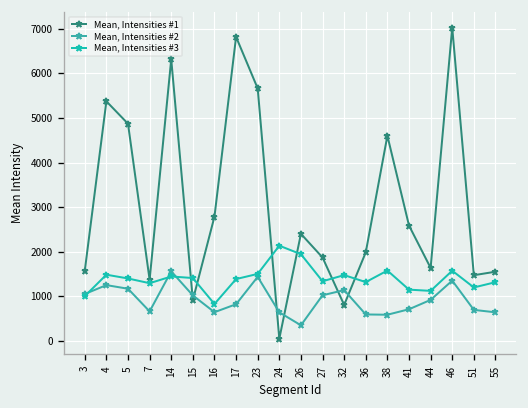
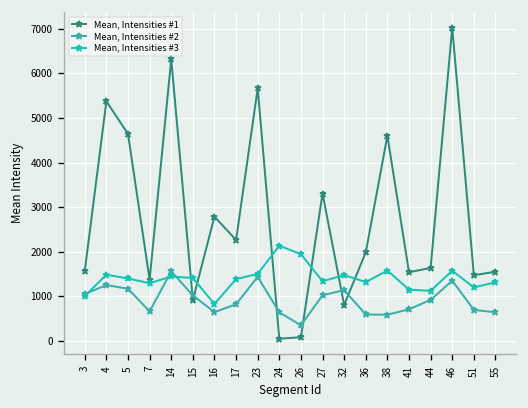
  {
    "Mean, Intensities #1": {
      "3": 1600,
      "4": 5400,
-     "5": 4900,
+     "5": 4600,
      "7": 1400,
      "14": 6300,
      "15": 900,
      "16": 2800,
-     "17": 6800,
+     "17": 2300,
      "23": 5700,
      "24": 0,
-     "26": 2400,
-     "27": 1900,
+     "26": 100,
+     "27": 3300,
      "32": 800,
      "36": 2000,
      "38": 4600,
-     "41": 2600,
+     "41": 1500,
      "44": 1600,
      "46": 7000,
      "51": 1500,
      "55": 1500
    }
  }
